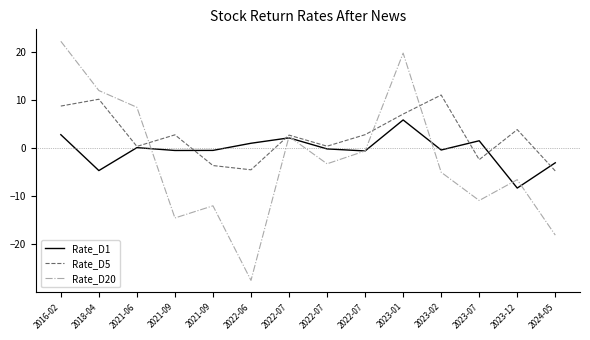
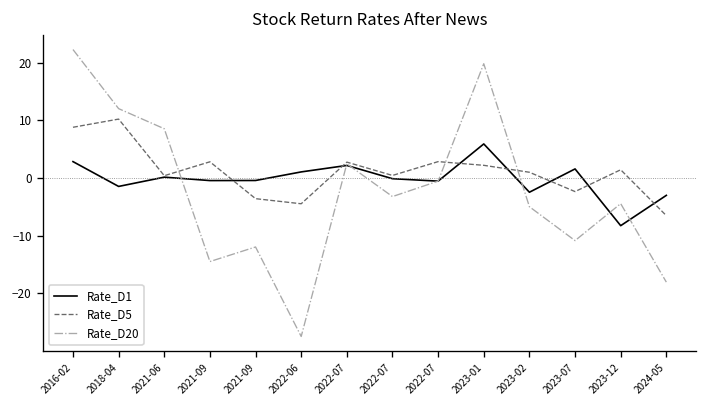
  {
    "Rate_D1": {
      "2016-02": 3,
-     "2018-04": -5,
+     "2018-04": -1,
      "2022-06": 1,
      "2023-01": 6,
-     "2023-02": 0,
+     "2023-02": -2,
      "2023-07": 2,
      "2023-12": -8,
      "2024-05": -3
    },
    "Rate_D5": {
      "2016-02": 9,
      "2018-04": 10,
      "2022-06": -4,
-     "2023-01": 7,
-     "2023-02": 11,
+     "2023-01": 2,
+     "2023-02": 1,
      "2023-07": -2,
-     "2023-12": 4,
-     "2024-05": -5
+     "2023-12": 1,
+     "2024-05": -7
    },
    "Rate_D20": {
      "2016-02": 22,
      "2018-04": 12,
      "2021-06": 9,
      "2022-06": -28,
      "2023-01": 20,
      "2023-02": -5,
      "2023-07": -11,
-     "2023-12": -7,
+     "2023-12": -4,
      "2024-05": -18
    }
  }
